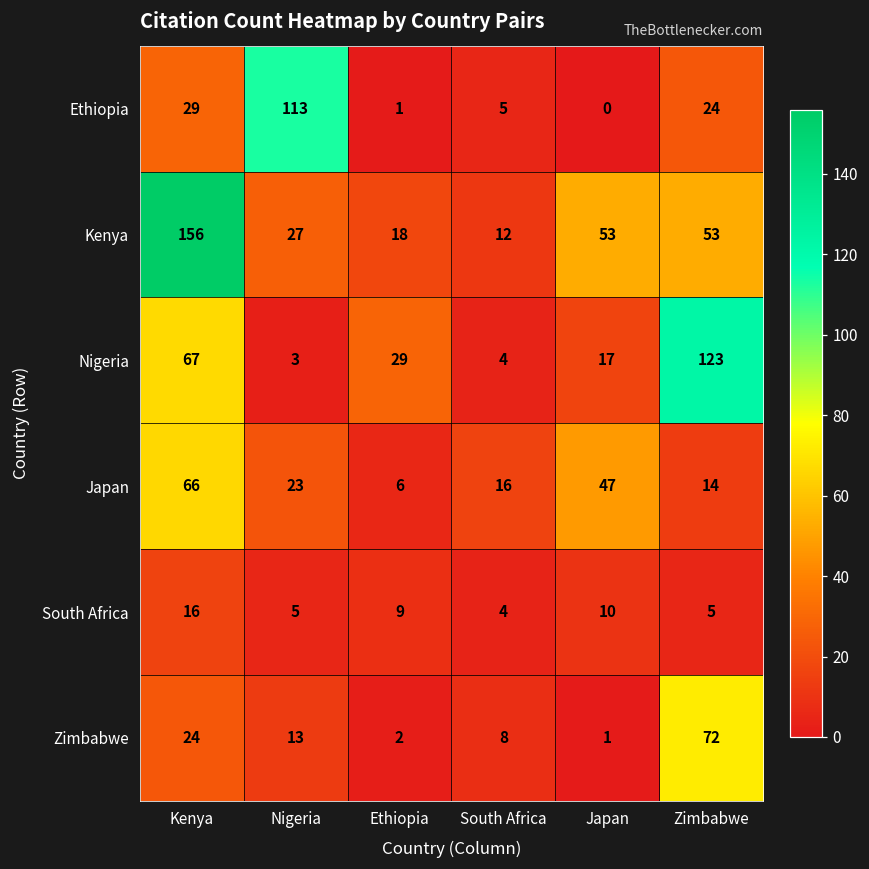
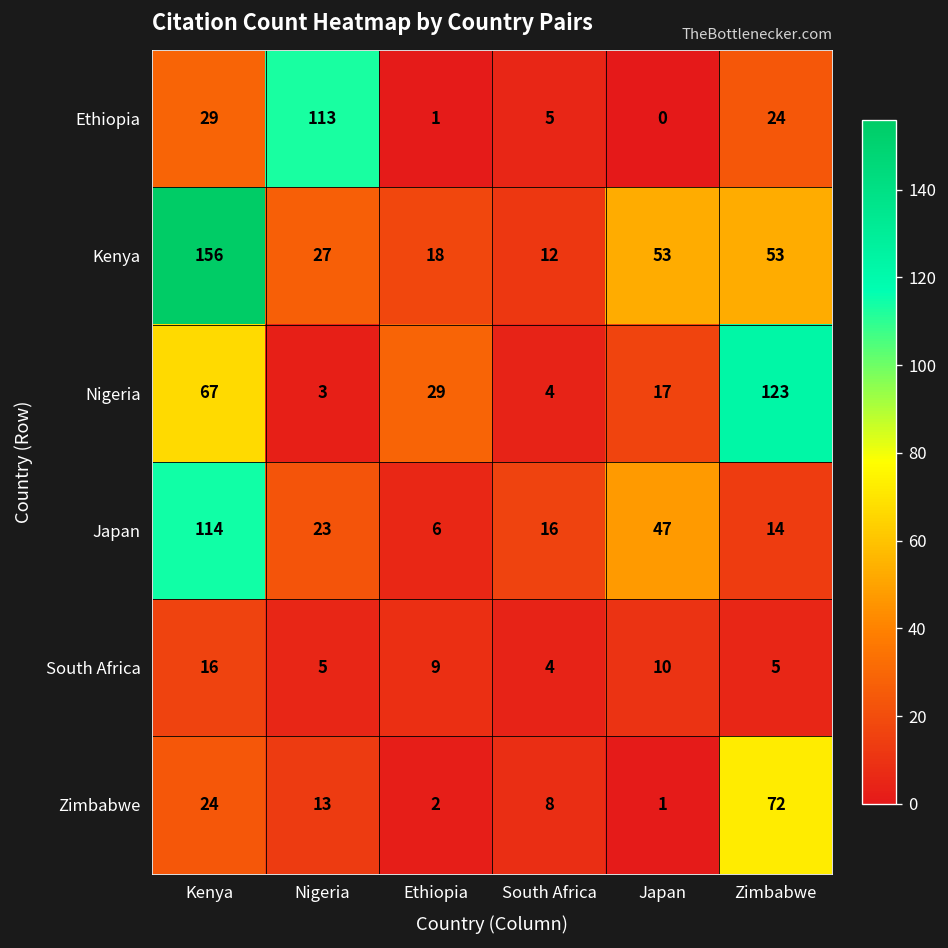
  {
    "Ethiopia": {
      "Kenya": 29,
      "Nigeria": 113,
      "Ethiopia": 1,
      "South Africa": 5,
      "Japan": 0,
      "Zimbabwe": 24
    },
    "Kenya": {
      "Kenya": 156,
      "Nigeria": 27,
      "Ethiopia": 18,
      "South Africa": 12,
      "Japan": 53,
      "Zimbabwe": 53
    },
    "Nigeria": {
      "Kenya": 67,
      "Nigeria": 3,
      "Ethiopia": 29,
      "South Africa": 4,
      "Japan": 17,
      "Zimbabwe": 123
    },
    "Japan": {
-     "Kenya": 66,
+     "Kenya": 114,
      "Nigeria": 23,
      "Ethiopia": 6,
      "South Africa": 16,
      "Japan": 47,
      "Zimbabwe": 14
    },
    "South Africa": {
      "Kenya": 16,
      "Nigeria": 5,
      "Ethiopia": 9,
      "South Africa": 4,
      "Japan": 10,
      "Zimbabwe": 5
    },
    "Zimbabwe": {
      "Kenya": 24,
      "Nigeria": 13,
      "Ethiopia": 2,
      "South Africa": 8,
      "Japan": 1,
      "Zimbabwe": 72
    }
  }
